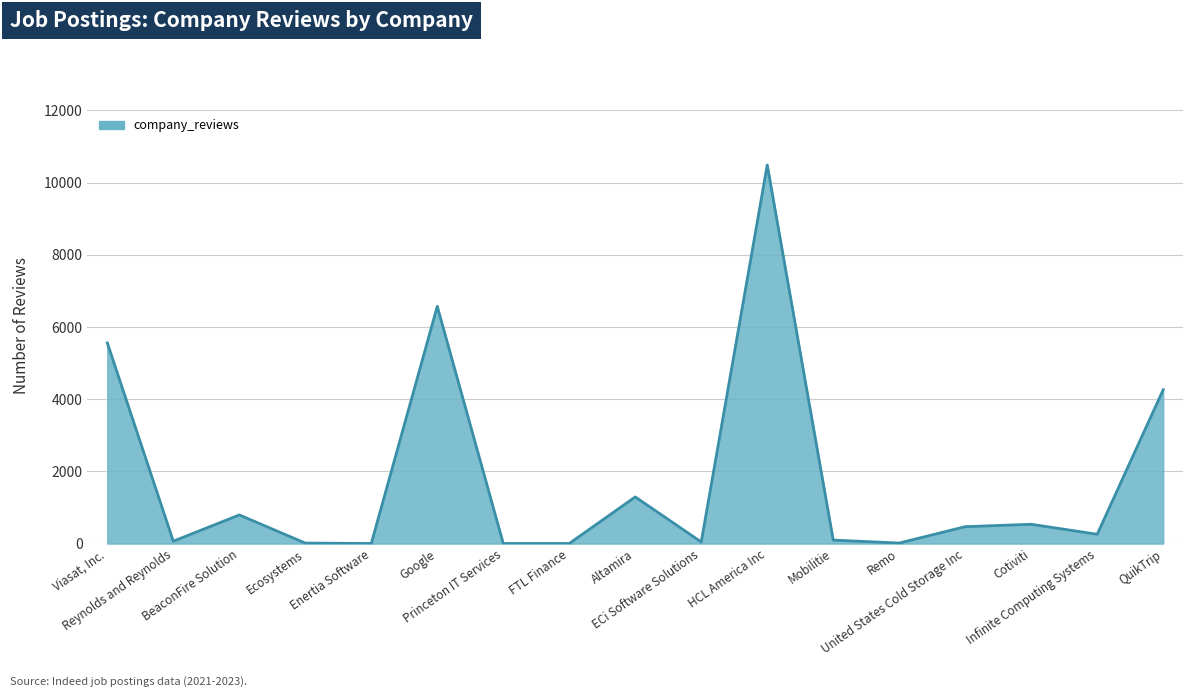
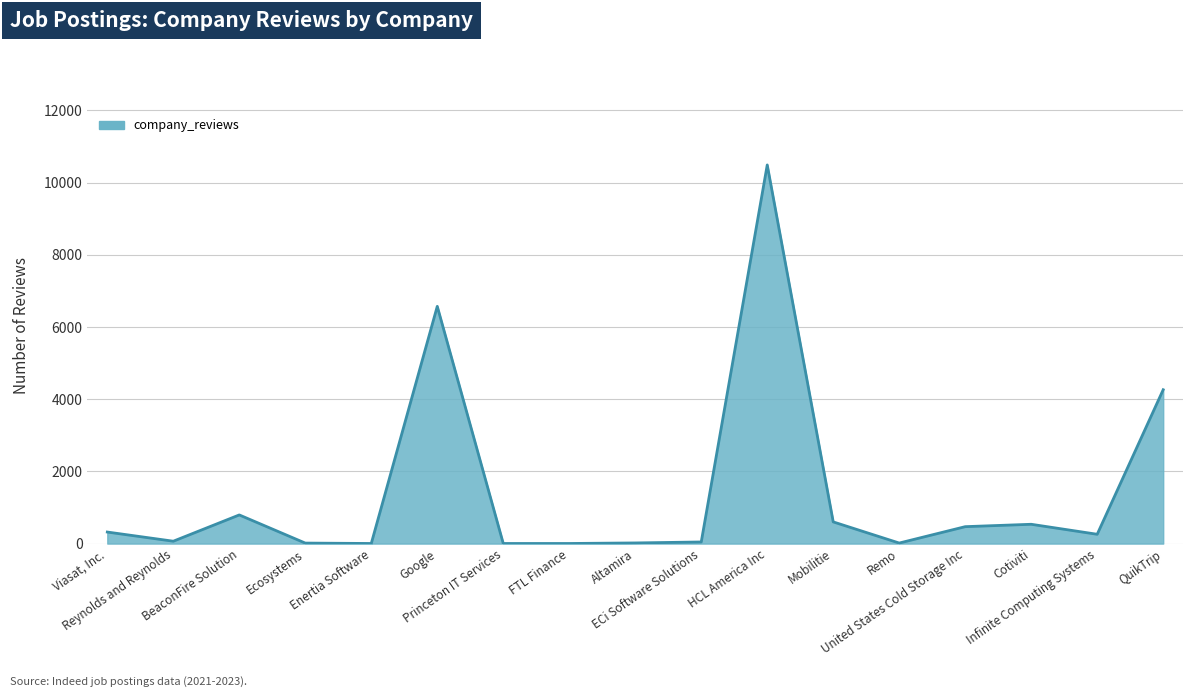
  {
-   "Viasat, Inc.": 5600,
+   "Viasat, Inc.": 300,
    "Reynolds and Reynolds": 100,
    "BeaconFire Solution": 800,
    "Ecosystems": 0,
    "Enertia Software": 0,
    "Google": 6600,
    "Princeton IT Services": 0,
    "FTL Finance": 0,
-   "Altamira": 1300,
+   "Altamira": 0,
    "ECi Software Solutions": 0,
    "HCL America Inc": 10500,
-   "Mobilitie": 100,
+   "Mobilitie": 600,
    "Remo": 0,
    "United States Cold Storage Inc": 500,
    "Cotiviti": 500,
    "Infinite Computing Systems": 300,
    "QuikTrip": 4300
  }
